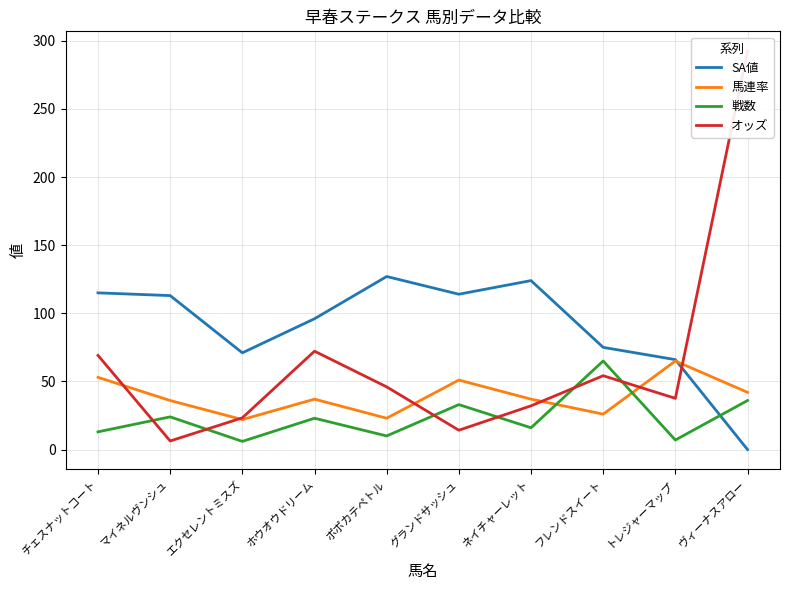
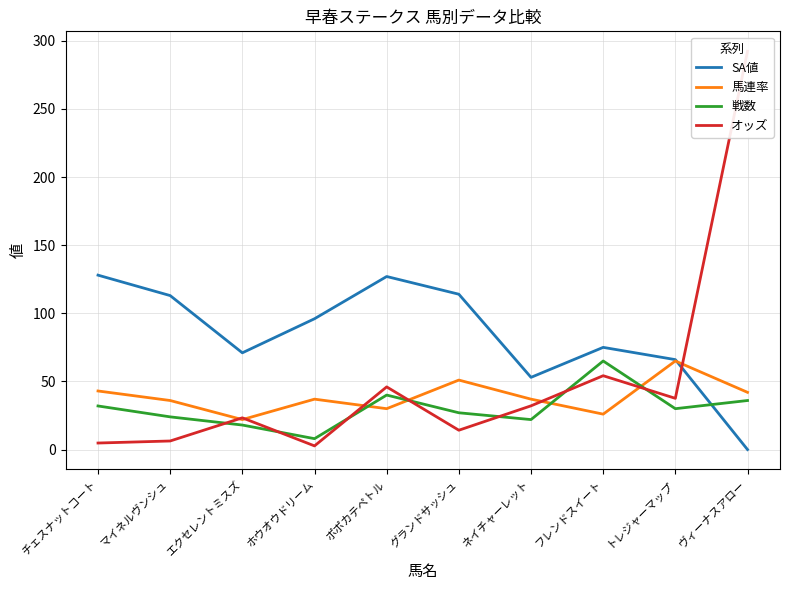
  {
    "SA値": {
-     "チェスナットコート": 115,
+     "チェスナットコート": 128,
      "マイネルヴンシュ": 113,
      "エクセレントミスズ": 71,
      "ホウオウドリーム": 96,
      "ポポカテペトル": 127,
      "グランドサッシュ": 114,
-     "ネイチャーレット": 124,
+     "ネイチャーレット": 53,
      "フレンドスイート": 75,
      "ヴィーナスアロー": 0
    },
    "馬連率": {
-     "チェスナットコート": 53,
+     "チェスナットコート": 43,
      "マイネルヴンシュ": 36,
      "ホウオウドリーム": 37,
-     "ポポカテペトル": 23,
+     "ポポカテペトル": 30,
      "グランドサッシュ": 51,
      "ネイチャーレット": 37,
      "フレンドスイート": 26,
      "ヴィーナスアロー": 42
    },
    "戦数": {
-     "チェスナットコート": 13,
+     "チェスナットコート": 32,
      "マイネルヴンシュ": 24,
-     "エクセレントミスズ": 6,
-     "ホウオウドリーム": 23,
-     "ポポカテペトル": 10,
-     "グランドサッシュ": 33,
-     "ネイチャーレット": 16,
+     "エクセレントミスズ": 18,
+     "ホウオウドリーム": 8,
+     "ポポカテペトル": 40,
+     "グランドサッシュ": 27,
+     "ネイチャーレット": 22,
      "フレンドスイート": 65,
-     "トレジャーマップ": 7,
+     "トレジャーマップ": 30,
      "ヴィーナスアロー": 36
    },
    "オッズ": {
-     "チェスナットコート": 69,
+     "チェスナットコート": 5,
      "マイネルヴンシュ": 6,
-     "ホウオウドリーム": 72,
+     "ホウオウドリーム": 3,
      "ポポカテペトル": 46,
      "グランドサッシュ": 14,
      "ネイチャーレット": 32,
      "フレンドスイート": 54,
      "トレジャーマップ": 38
    }
  }
